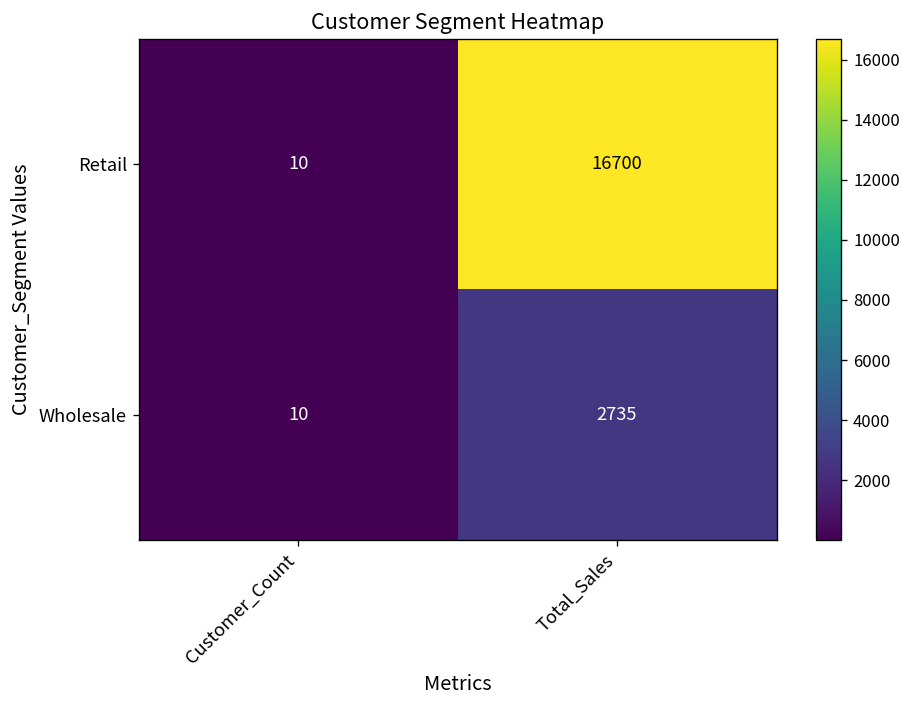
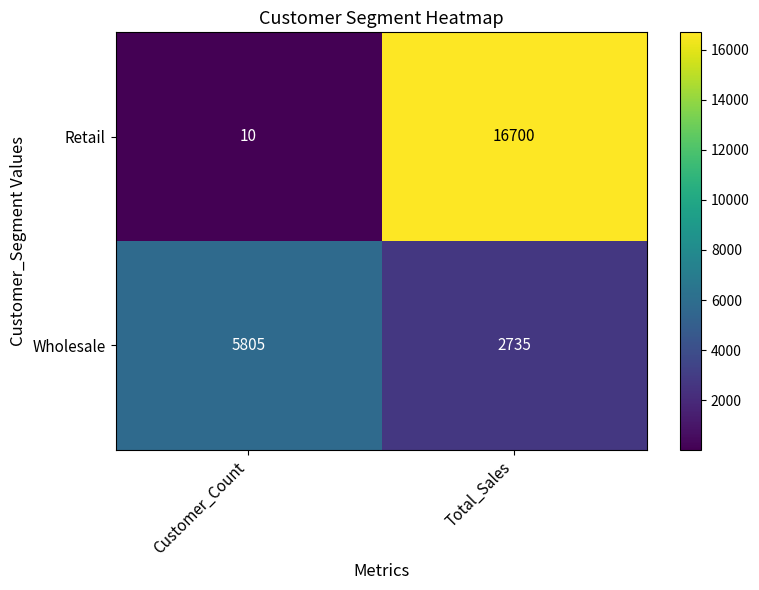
  {
    "Retail": {
      "Customer_Count": 10,
      "Total_Sales": 16700
    },
    "Wholesale": {
-     "Customer_Count": 10,
+     "Customer_Count": 5805,
      "Total_Sales": 2735
    }
  }
